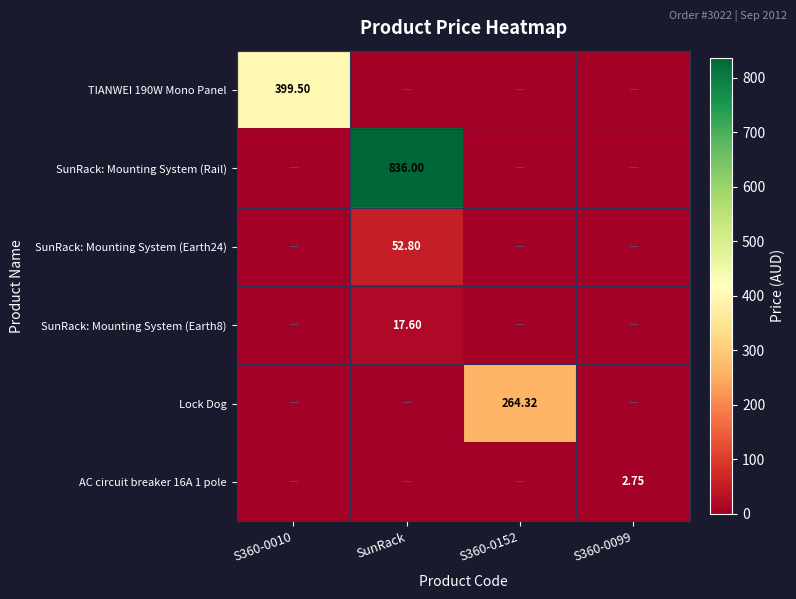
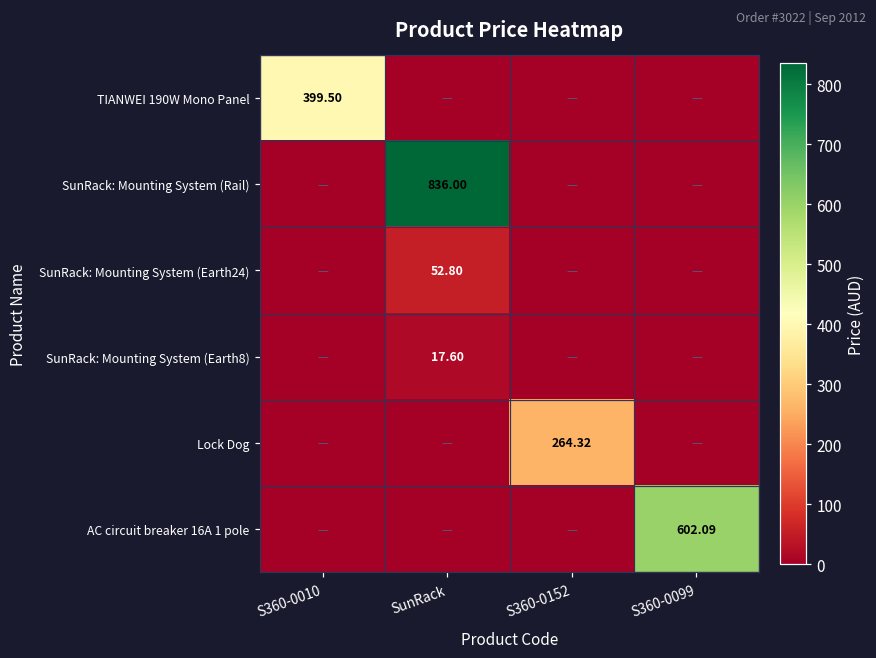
  {
    "TIANWEI 190W Mono Panel": {
      "S360-0010": 399.50
    },
    "SunRack: Mounting System (Rail)": {
      "SunRack": 836.00
    },
    "SunRack: Mounting System (Earth24)": {
      "SunRack": 52.80
    },
    "SunRack: Mounting System (Earth8)": {
      "SunRack": 17.60
    },
    "Lock Dog": {
      "S360-0152": 264.32
    },
    "AC circuit breaker 16A 1 pole": {
-     "S360-0099": 2.75
+     "S360-0099": 602.09
    }
  }
